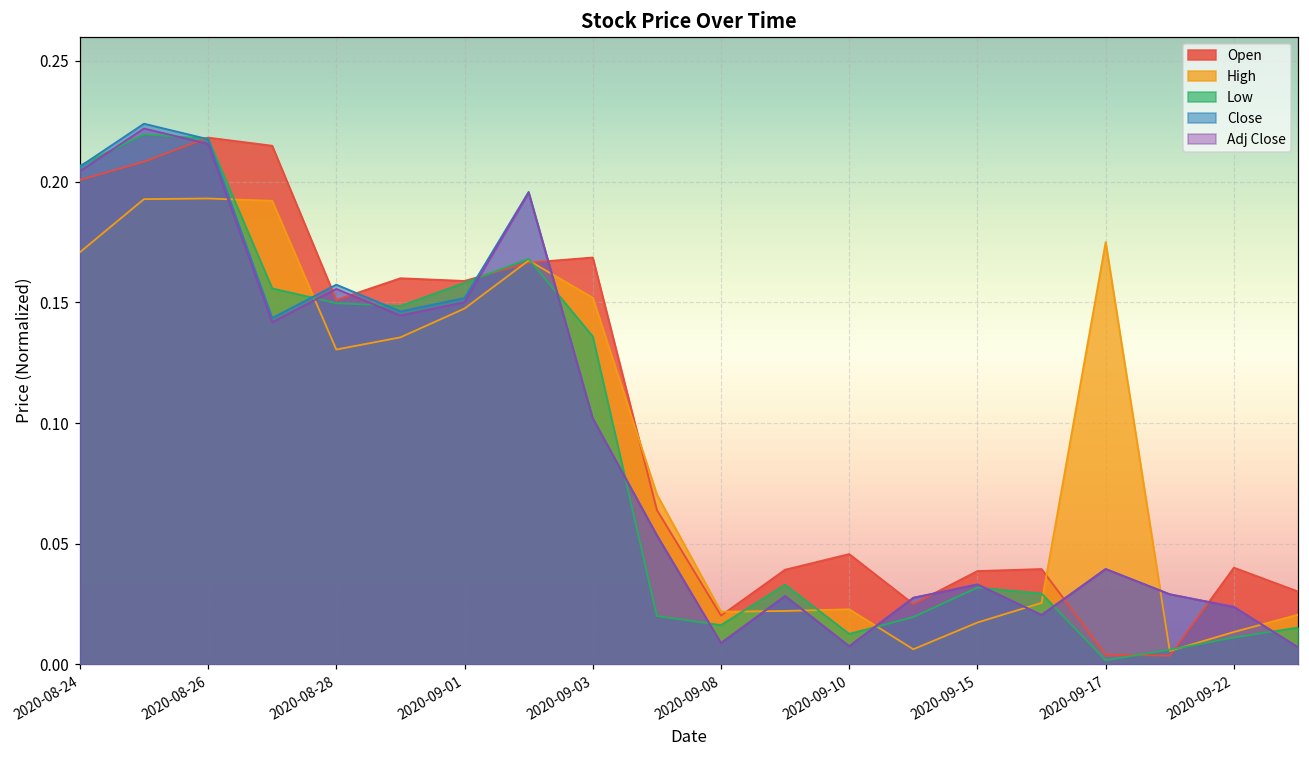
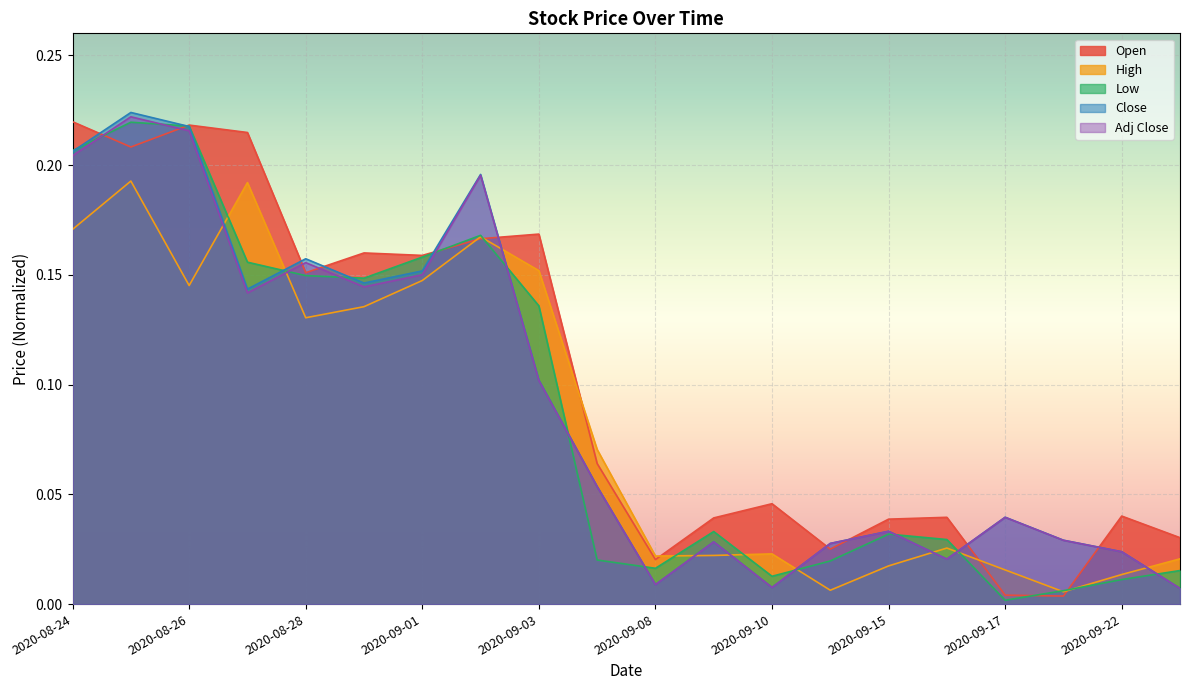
  {
    "Open": {
-     "2020-08-24": 0.201,
+     "2020-08-24": 0.220,
      "2020-08-28": 0.151,
      "2020-09-03": 0.169,
      "2020-09-08": 0.020,
      "2020-09-10": 0.046,
      "2020-09-15": 0.039,
      "2020-09-17": 0.004,
      "2020-09-22": 0.040
    },
    "High": {
      "2020-08-24": 0.171,
-     "2020-08-26": 0.193,
+     "2020-08-26": 0.145,
      "2020-08-28": 0.130,
      "2020-09-01": 0.147,
      "2020-09-03": 0.152,
      "2020-09-08": 0.022,
      "2020-09-10": 0.023,
      "2020-09-15": 0.017,
-     "2020-09-17": 0.175,
+     "2020-09-17": 0.016,
      "2020-09-22": 0.013
    },
    "Low": {
      "2020-08-28": 0.150,
      "2020-09-03": 0.136,
      "2020-09-08": 0.016,
      "2020-09-10": 0.013,
      "2020-09-15": 0.032,
      "2020-09-17": 0.002,
      "2020-09-22": 0.011
    },
    "Close": {
      "2020-08-28": 0.157,
      "2020-09-01": 0.152
    },
    "Adj Close": {
      "2020-08-24": 0.204,
      "2020-08-26": 0.216,
      "2020-08-28": 0.156,
      "2020-09-01": 0.150
    }
  }
